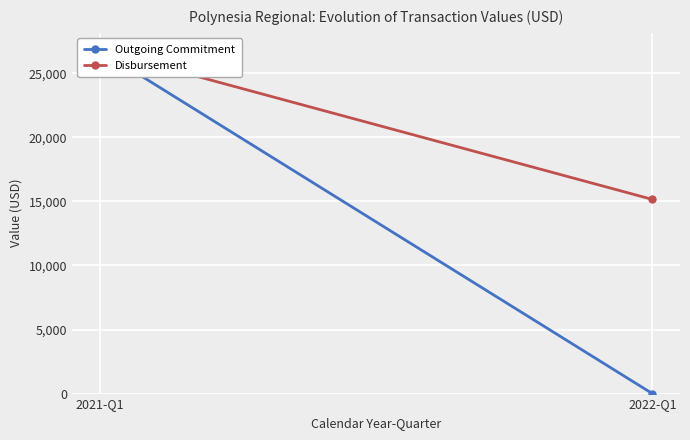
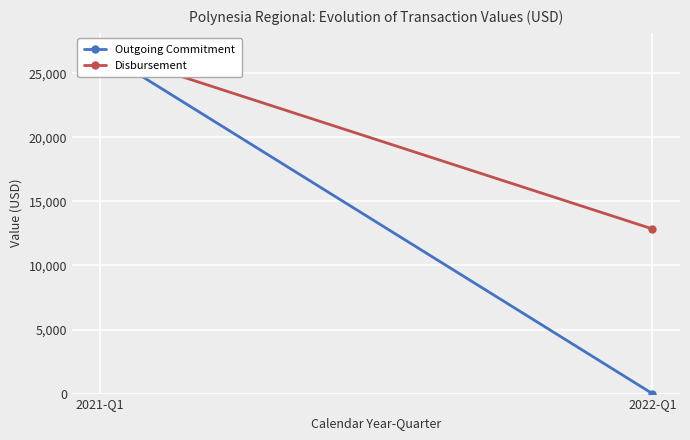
  {
    "Outgoing Commitment": {
      "2022-Q1": "0"
    },
    "Disbursement": {
-     "2022-Q1": "15,200"
+     "2022-Q1": "12,900"
    }
  }
